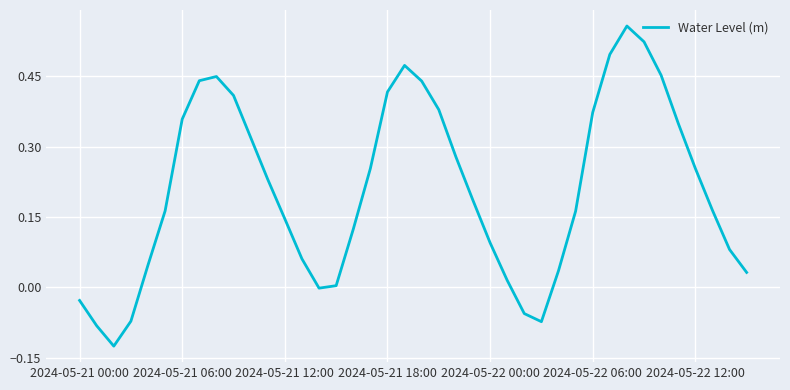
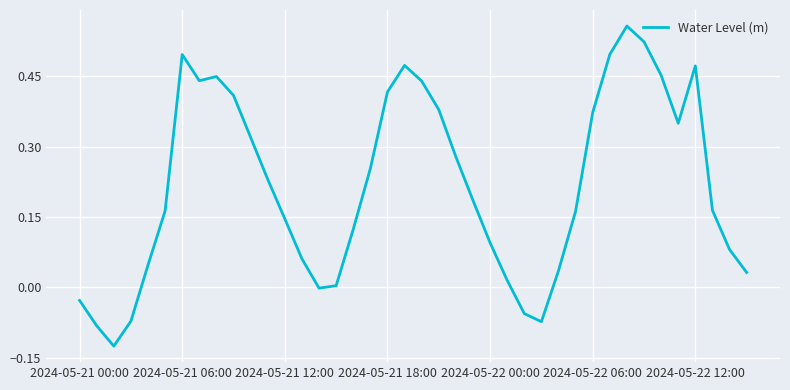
  {
    "2024-05-21 00:00": -0.03,
-   "2024-05-21 06:00": 0.36,
+   "2024-05-21 06:00": 0.50,
    "2024-05-21 12:00": 0.15,
    "2024-05-21 18:00": 0.42,
    "2024-05-22 00:00": 0.10,
    "2024-05-22 06:00": 0.37,
-   "2024-05-22 12:00": 0.25
+   "2024-05-22 12:00": 0.47
  }
